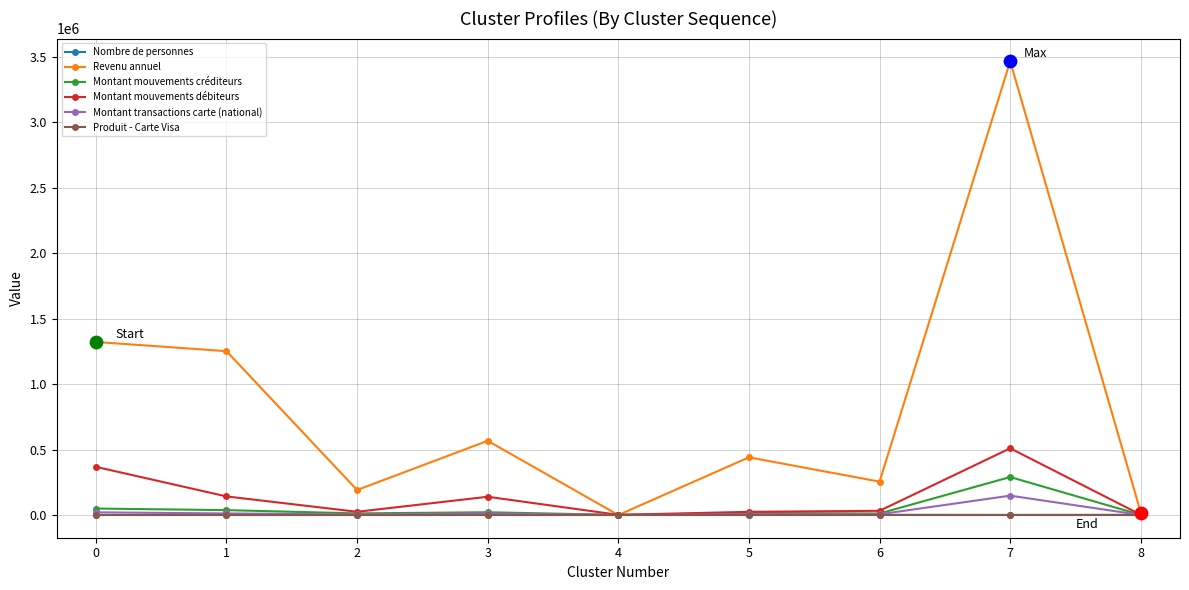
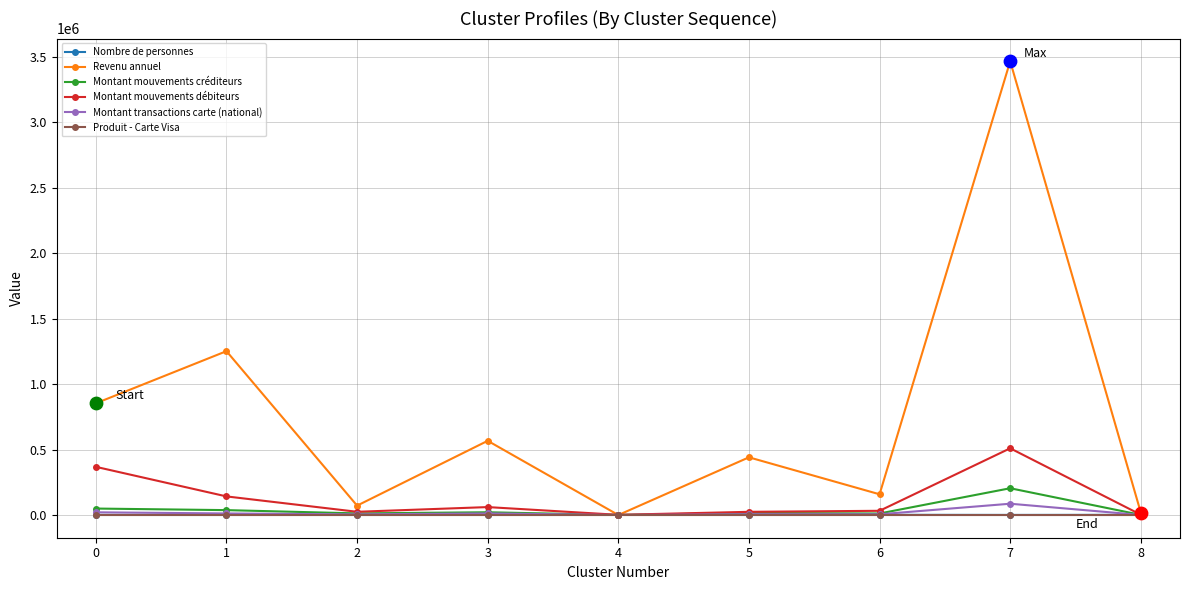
  {
    "Produit - Carte Visa": {
      "0": 0,
      "7": 0
    },
    "Revenu annuel": {
-     "0": 1320000,
+     "0": 850000,
      "1": 1250000,
-     "2": 190000,
+     "2": 70000,
      "3": 570000,
      "5": 440000,
-     "6": 250000
+     "6": 160000
    },
    "Montant mouvements créditeurs": {
      "0": 50000,
      "1": 40000,
-     "7": 290000
+     "7": 200000
    },
    "Montant mouvements débiteurs": {
      "0": 370000,
      "1": 140000,
-     "3": 140000,
+     "3": 60000,
      "6": 30000,
      "7": 510000
    },
    "Montant transactions carte (national)": {
      "0": 20000,
-     "7": 150000
+     "7": 90000
    }
  }
